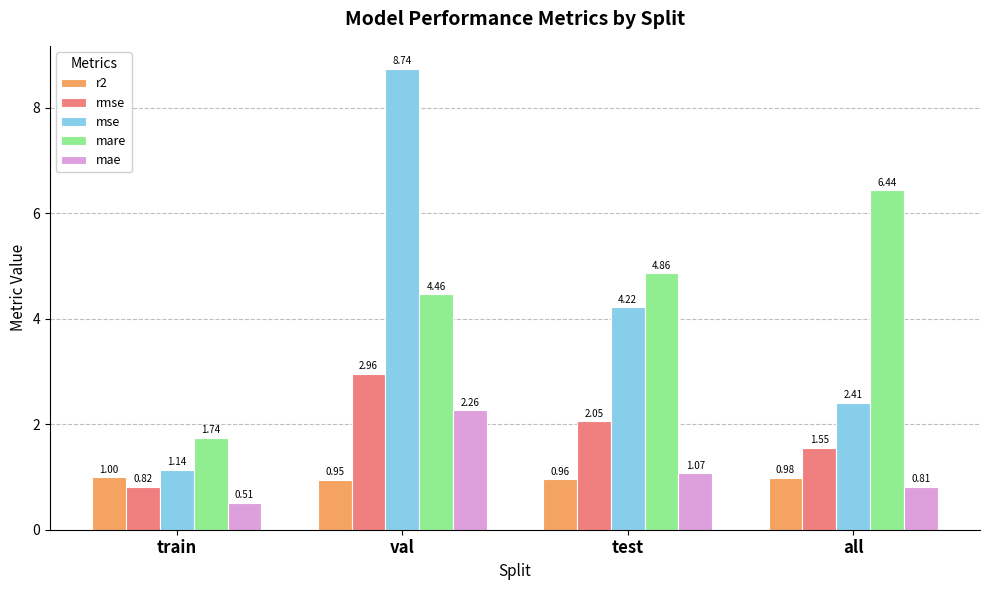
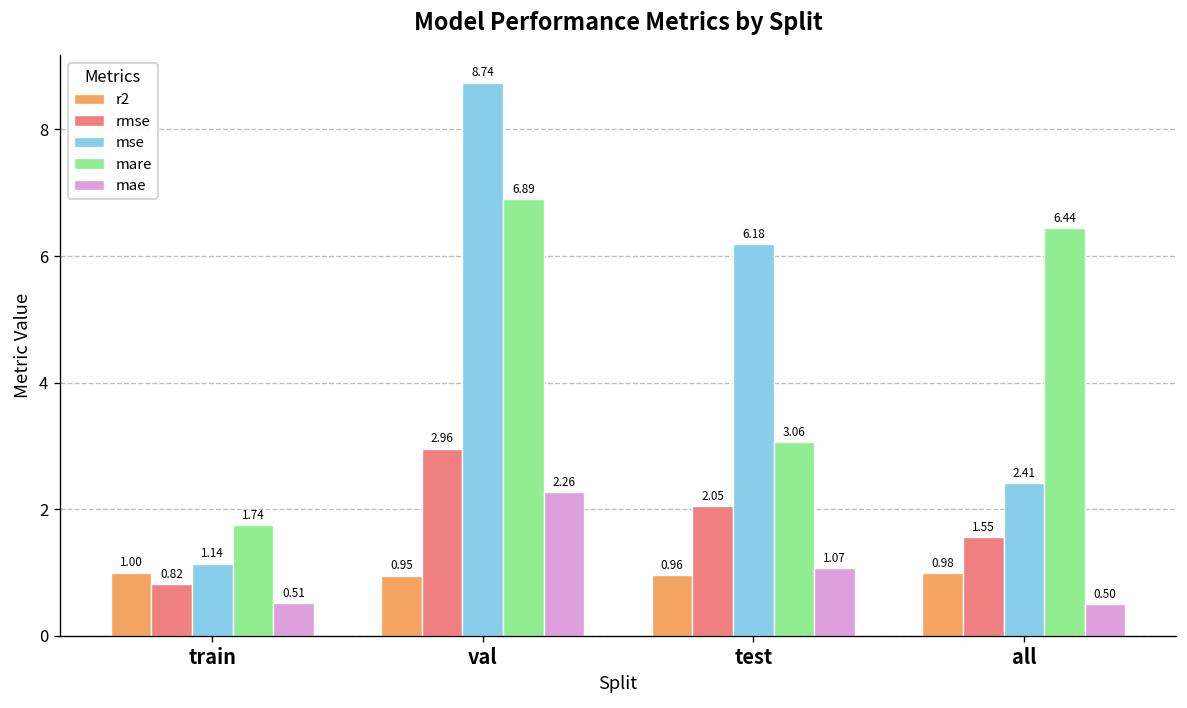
  {
    "mse": {
      "train": 1.14,
      "val": 8.74,
-     "test": 4.22,
+     "test": 6.18,
      "all": 2.41
    },
    "mare": {
      "train": 1.74,
-     "val": 4.46,
-     "test": 4.86,
+     "val": 6.89,
+     "test": 3.06,
      "all": 6.44
    },
    "mae": {
      "train": 0.51,
      "val": 2.26,
      "test": 1.07,
-     "all": 0.81
+     "all": 0.50
    }
  }
